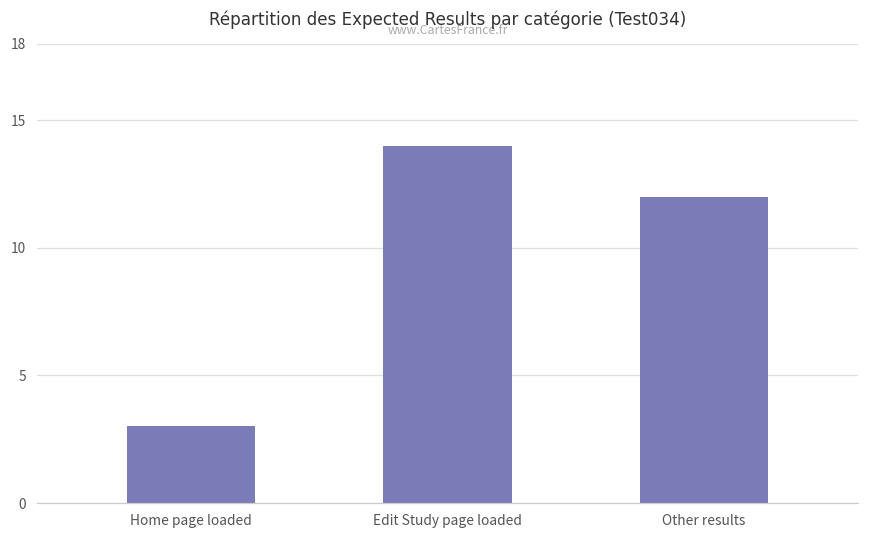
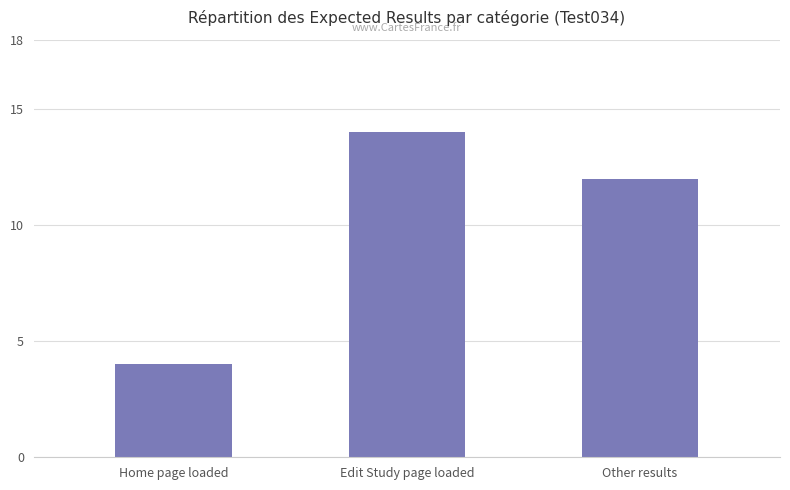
  {
-   "Home page loaded": 3,
+   "Home page loaded": 4,
    "Edit Study page loaded": 14,
    "Other results": 12
  }
